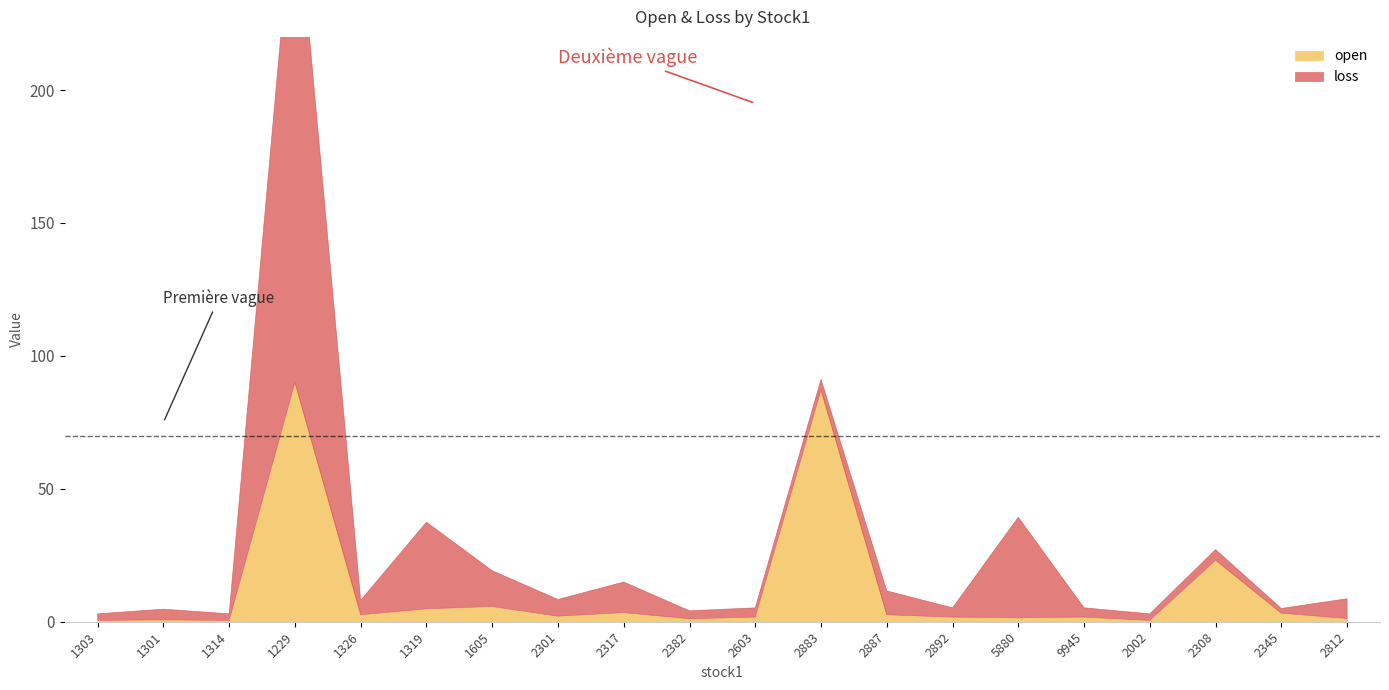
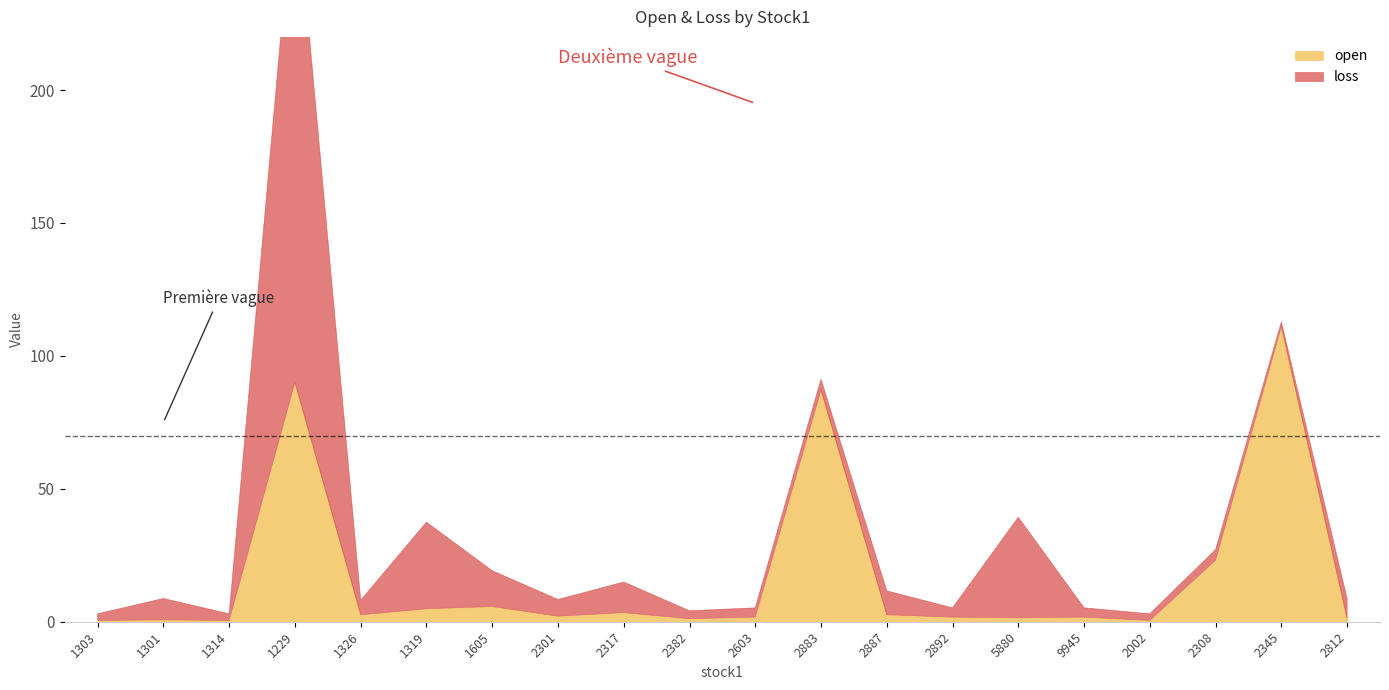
  {
    "open": {
      "1229": 90,
      "1326": 3,
      "1319": 5,
      "1605": 6,
      "2301": 2,
      "2317": 3,
      "2382": 1,
      "2603": 2,
      "2883": 87,
      "2887": 3,
      "2892": 2,
      "5880": 1,
      "9945": 2,
      "2308": 23,
-     "2345": 3,
+     "2345": 111,
      "2812": 1
    },
    "loss": {
      "1303": 2,
-     "1301": 4,
+     "1301": 8,
      "1314": 2,
      "1326": 5,
      "1319": 33,
      "1605": 13,
      "2301": 6,
      "2317": 12,
      "2382": 3,
      "2603": 3,
      "2883": 4,
      "2887": 9,
      "2892": 3,
      "5880": 38,
      "9945": 3,
      "2002": 2,
      "2308": 4,
      "2345": 2,
      "2812": 7
    }
  }
